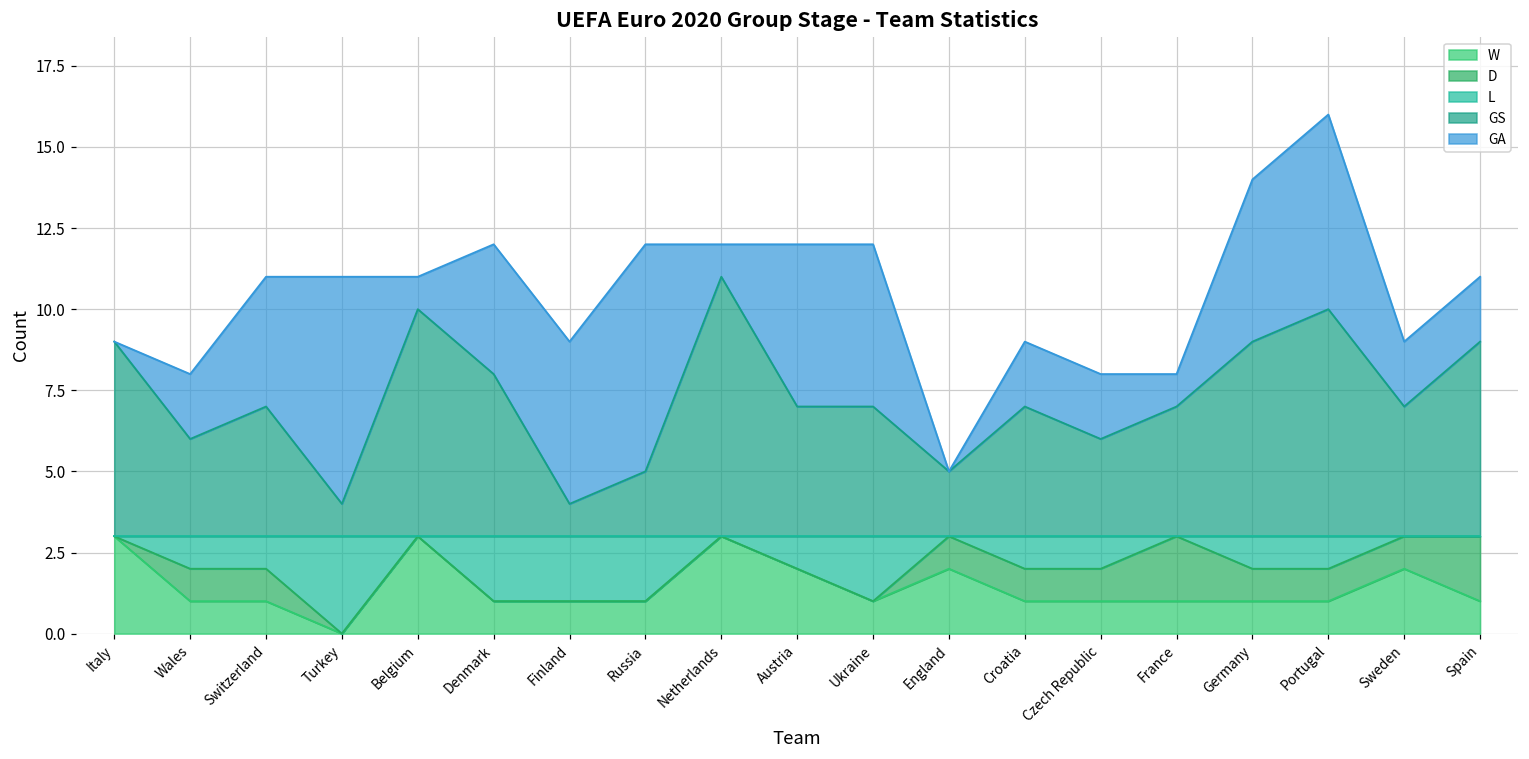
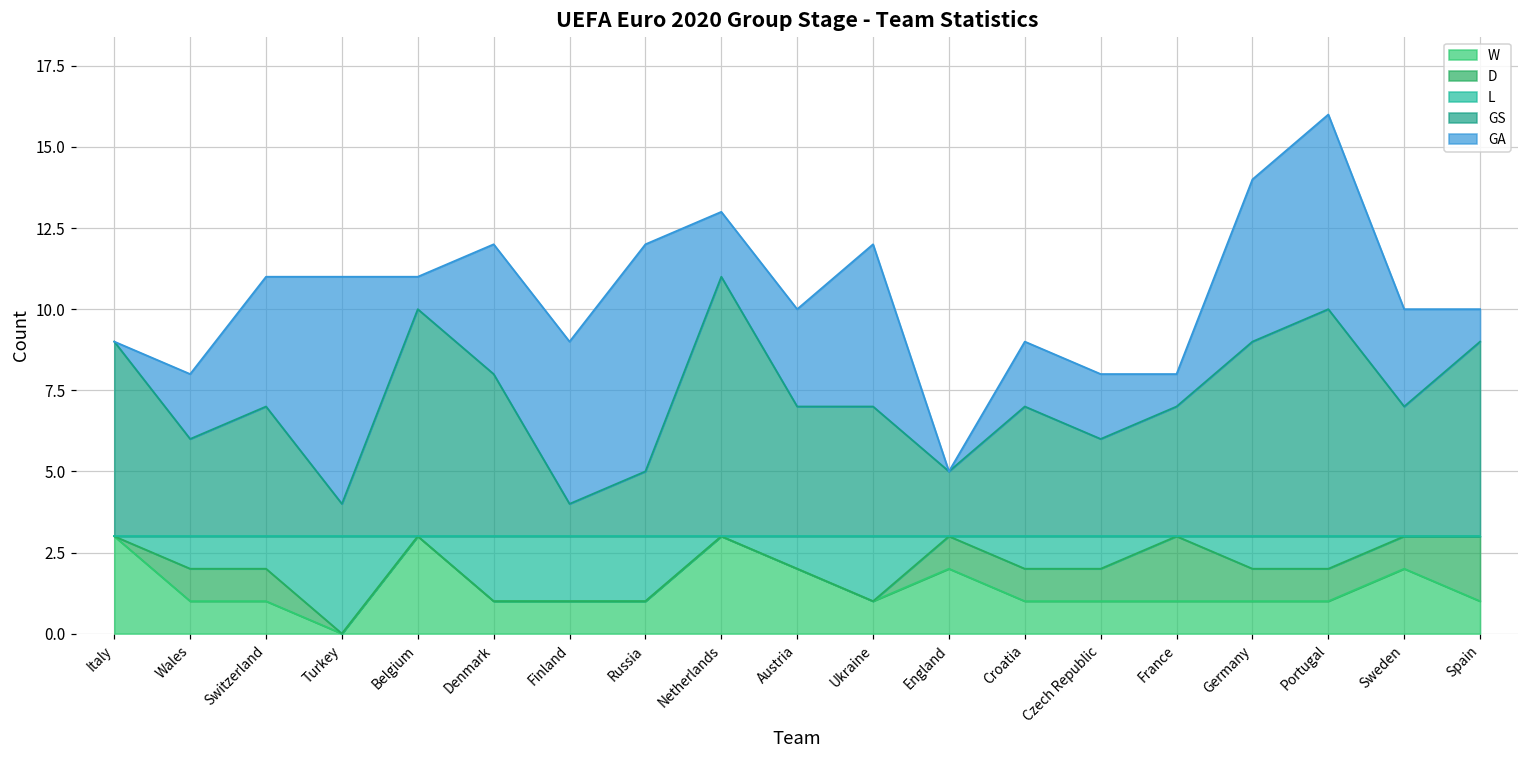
  {
    "GA": {
      "Wales": 2,
      "Switzerland": 4,
      "Turkey": 7,
      "Belgium": 1,
      "Denmark": 4,
      "Finland": 5,
      "Russia": 7,
-     "Netherlands": 1,
-     "Austria": 5,
+     "Netherlands": 2,
+     "Austria": 3,
      "Ukraine": 5,
      "Croatia": 2,
      "Czech Republic": 2,
      "France": 1,
      "Germany": 5,
      "Portugal": 6,
-     "Sweden": 2,
-     "Spain": 2
+     "Sweden": 3,
+     "Spain": 1
    }
  }
